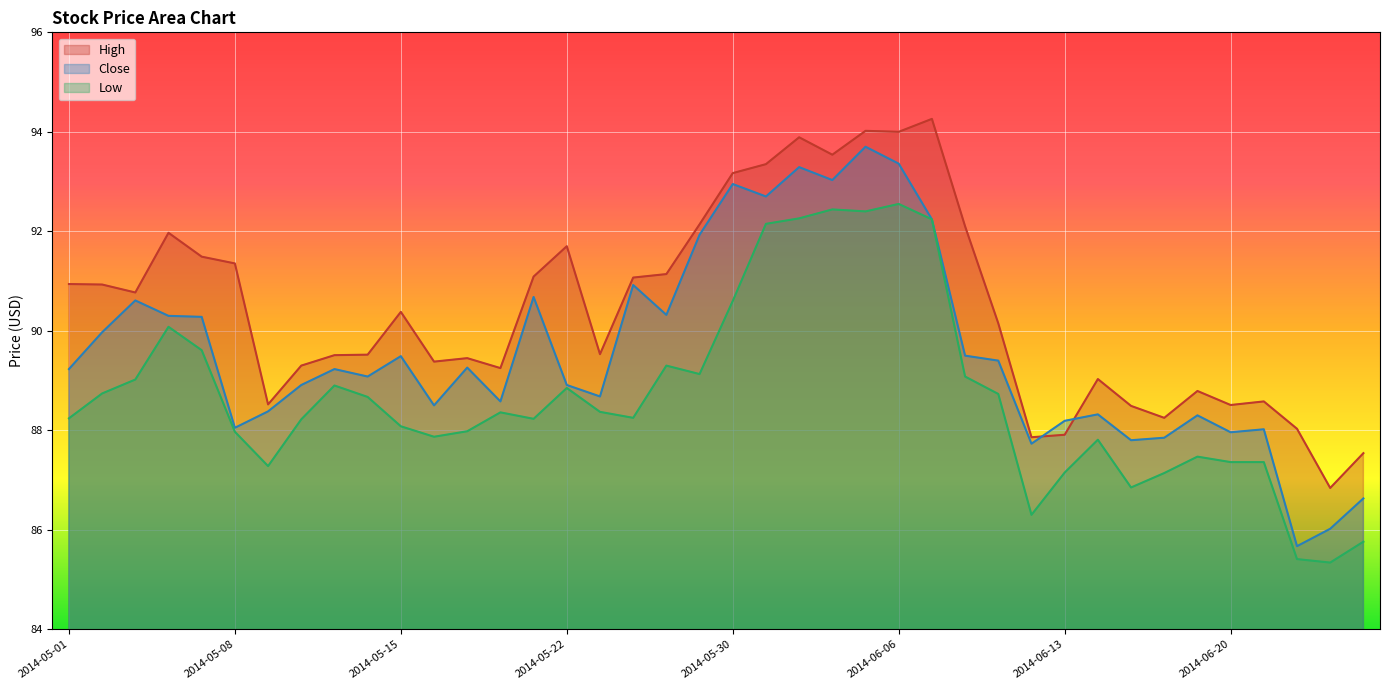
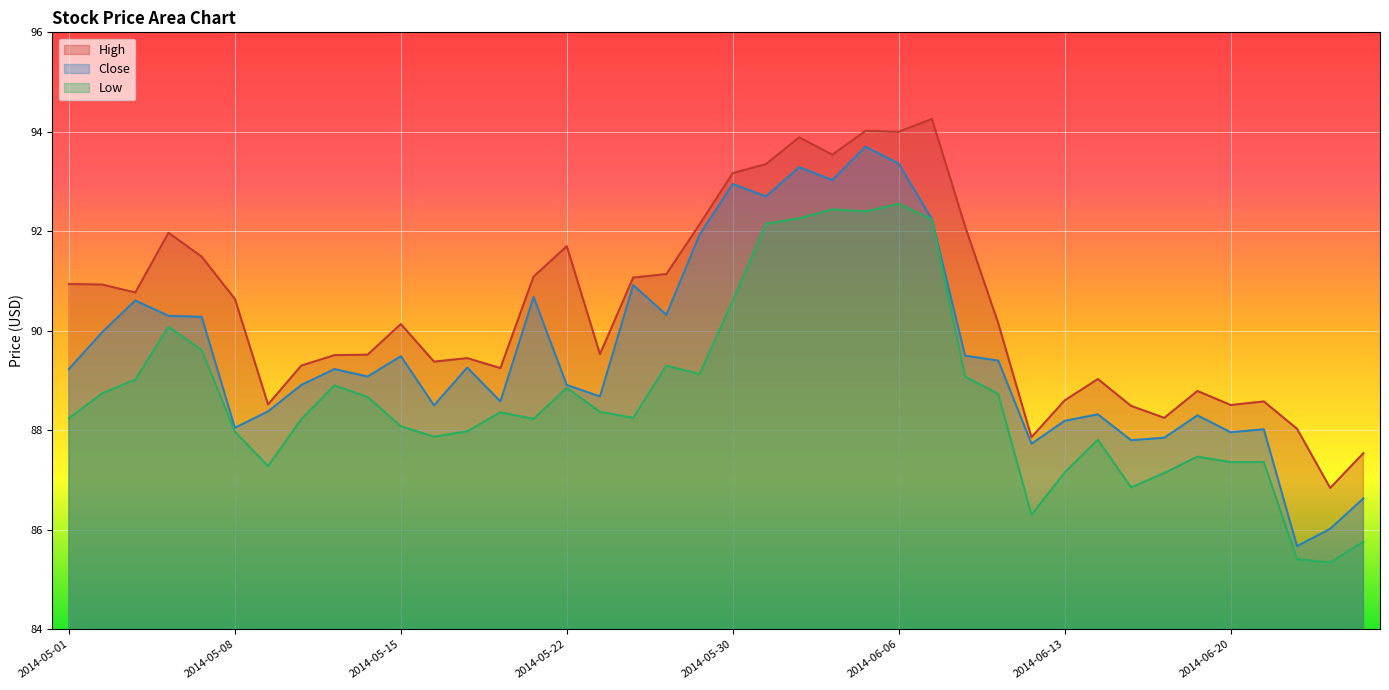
  {
    "High": {
      "2014-05-01": 90.9,
-     "2014-05-08": 91.4,
-     "2014-05-15": 90.4,
+     "2014-05-08": 90.6,
+     "2014-05-15": 90.1,
      "2014-05-22": 91.7,
      "2014-05-30": 93.2,
      "2014-06-06": 94.0,
-     "2014-06-13": 87.9,
+     "2014-06-13": 88.6,
      "2014-06-20": 88.5
    }
  }
